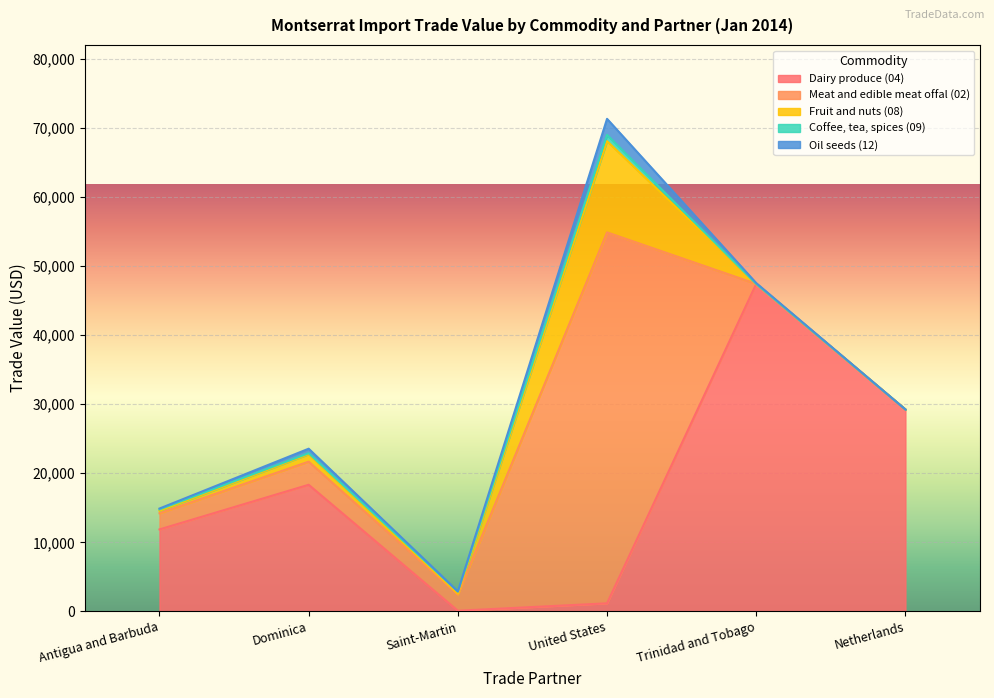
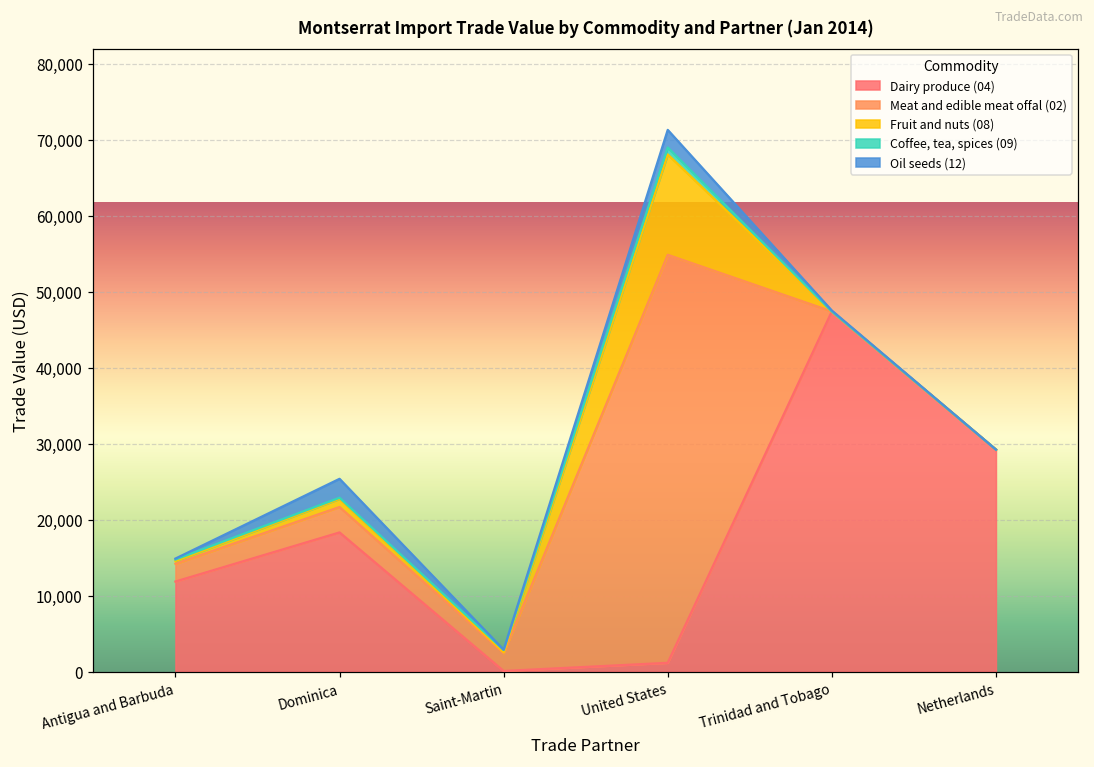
  {
    "Fruit and nuts (08)": {
      "United States": "13,000"
    },
    "Coffee, tea, spices (09)": {
      "United States": "1,000"
    },
    "Oil seeds (12)": {
-     "Dominica": "1,000",
+     "Dominica": "2,000",
      "United States": "2,000"
    }
  }
